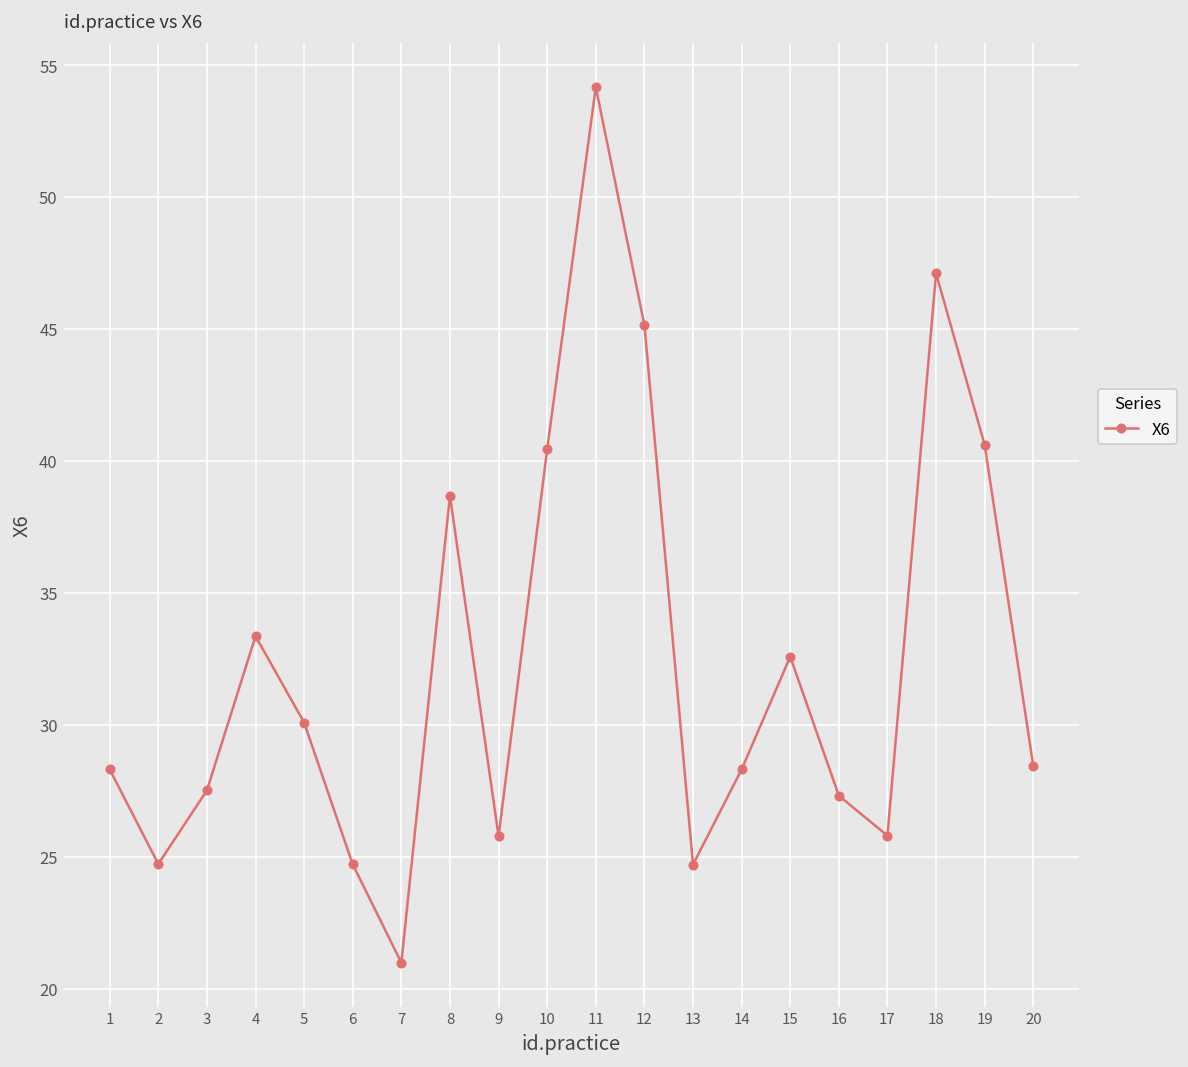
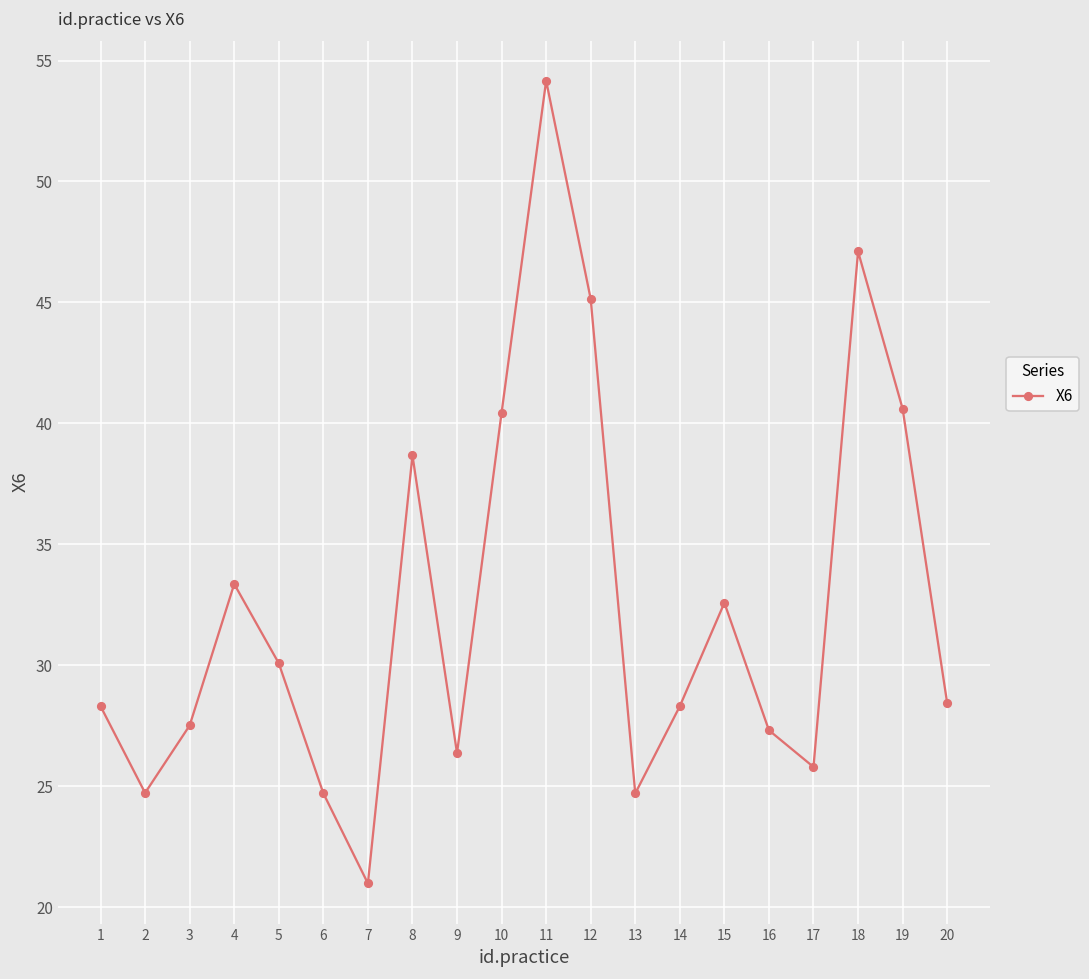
  {
    "1": 28.3,
    "2": 24.7,
    "3": 27.5,
    "4": 33.4,
    "5": 30.1,
    "6": 24.7,
    "7": 21.0,
    "8": 38.7,
-   "9": 25.8,
+   "9": 26.4,
    "10": 40.4,
    "11": 54.2,
    "12": 45.1,
    "13": 24.7,
    "14": 28.3,
    "15": 32.6,
    "16": 27.3,
    "17": 25.8,
    "18": 47.1,
    "19": 40.6,
    "20": 28.4
  }
